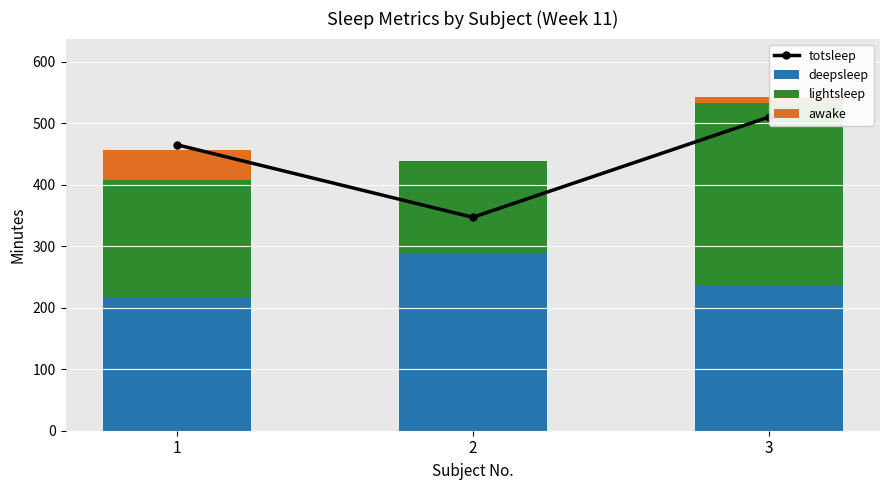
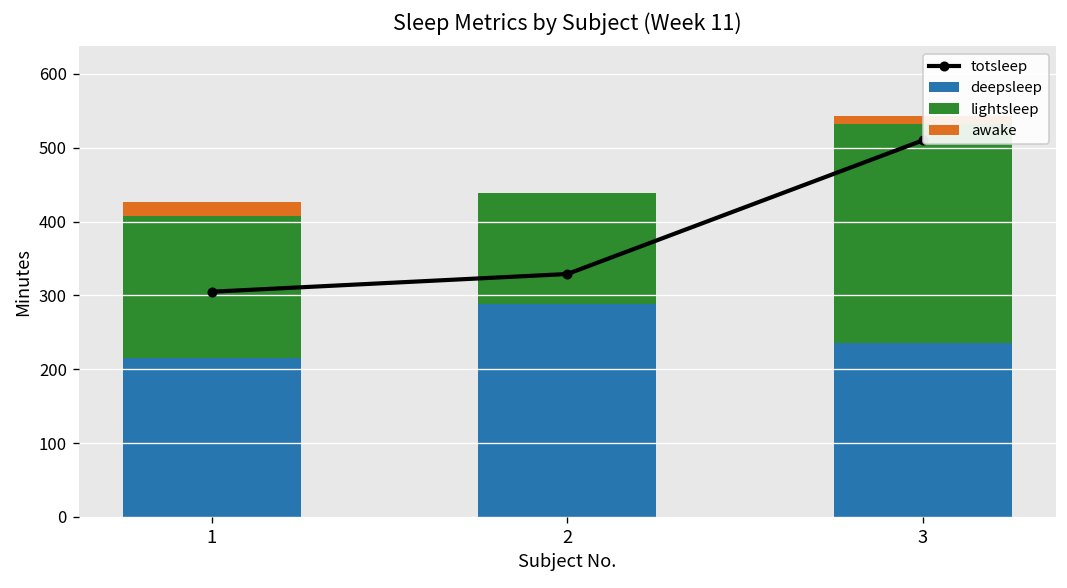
  {
    "totsleep": {
-     "1": 470,
-     "2": 350
+     "1": 310,
+     "2": 330
    },
    "deepsleep": {
      "1": 220,
      "2": 290,
      "3": 240
    },
    "lightsleep": {
      "1": 190,
      "2": 150
    },
    "awake": {
-     "1": 50,
+     "1": 20,
      "2": 0
    }
  }
